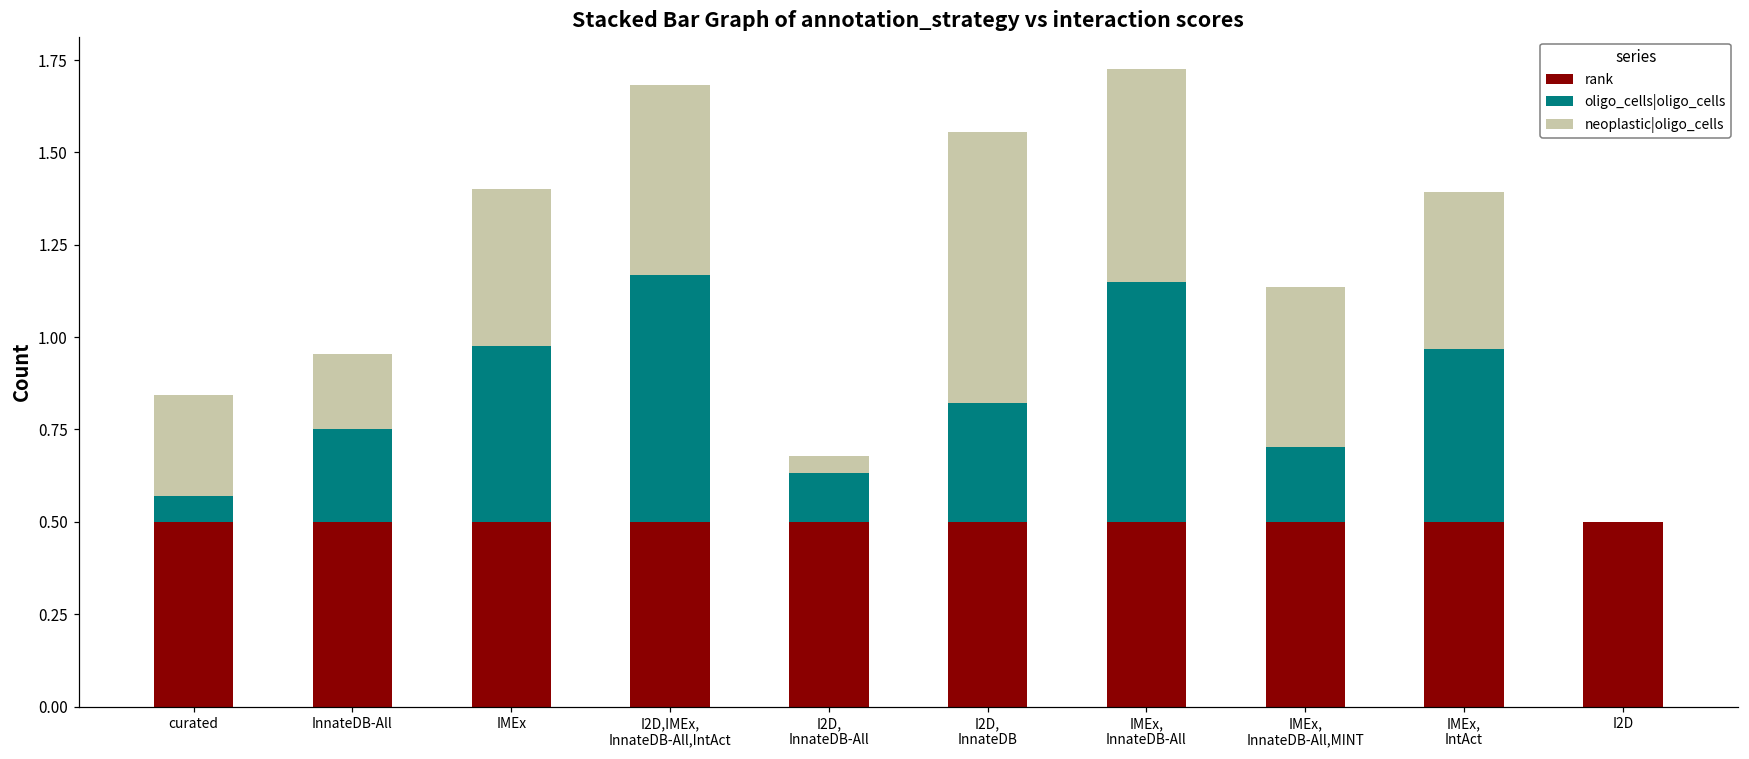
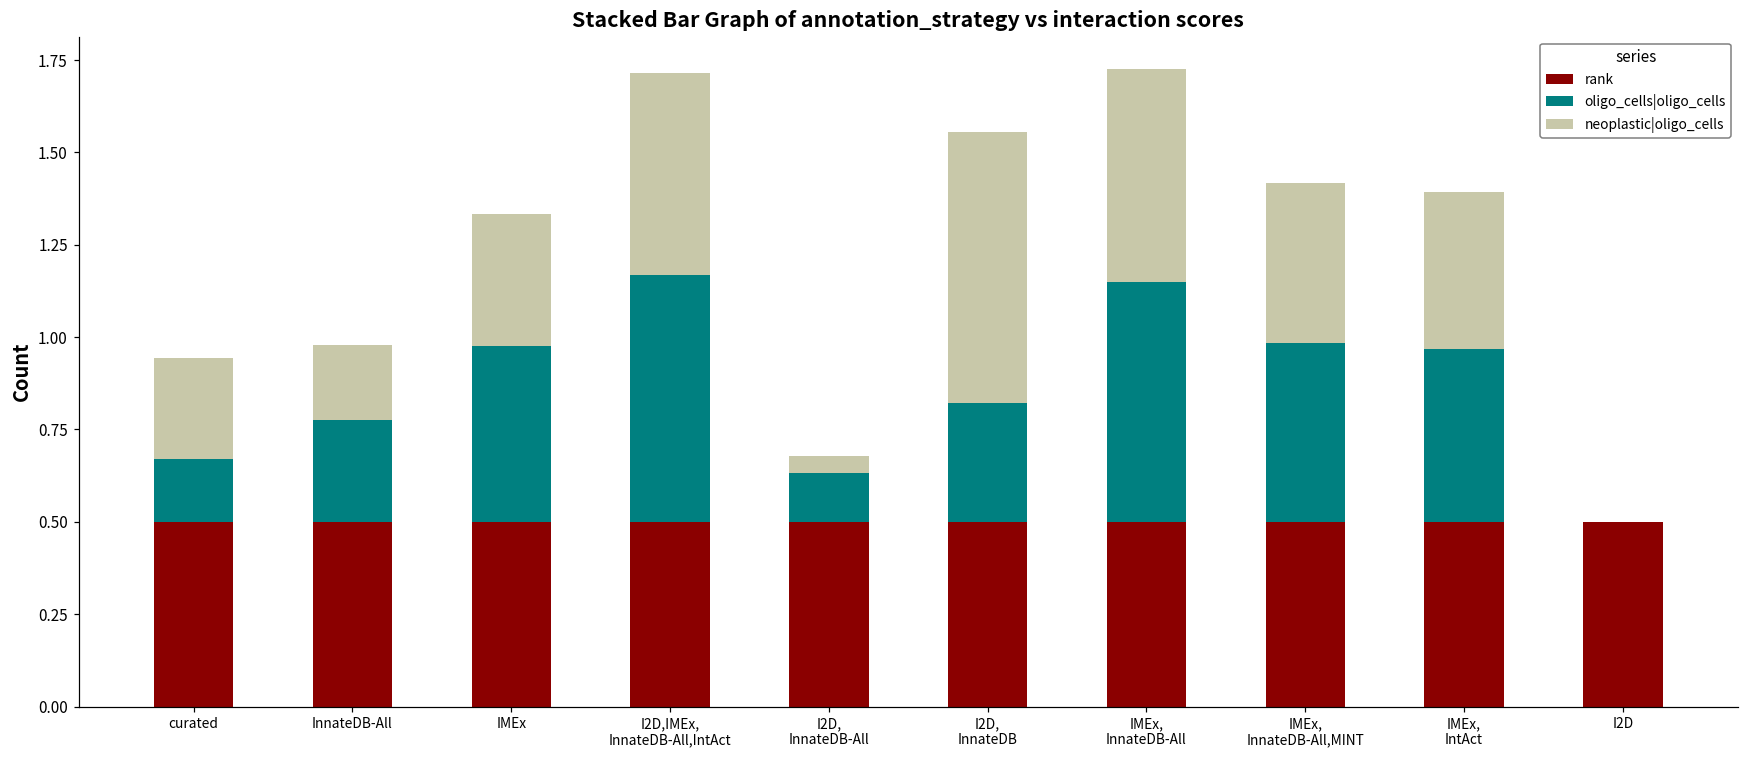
  {
    "rank": {
      "curated": 0.50,
      "InnateDB-All": 0.50,
      "IMEx": 0.50,
      "I2D,IMEx, InnateDB-All,IntAct": 0.50,
      "I2D, InnateDB-All": 0.50,
      "I2D, InnateDB": 0.50,
      "IMEx, InnateDB-All": 0.50,
      "IMEx, InnateDB-All,MINT": 0.50,
      "IMEx, IntAct": 0.50,
      "I2D": 0.50
    },
    "oligo_cells|oligo_cells": {
-     "curated": 0.07,
-     "InnateDB-All": 0.25,
+     "curated": 0.17,
+     "InnateDB-All": 0.28,
      "IMEx": 0.48,
      "I2D,IMEx, InnateDB-All,IntAct": 0.67,
      "I2D, InnateDB-All": 0.13,
      "I2D, InnateDB": 0.32,
      "IMEx, InnateDB-All": 0.65,
-     "IMEx, InnateDB-All,MINT": 0.20,
+     "IMEx, InnateDB-All,MINT": 0.48,
      "IMEx, IntAct": 0.47,
      "I2D": 0.00
    },
    "neoplastic|oligo_cells": {
      "curated": 0.27,
      "InnateDB-All": 0.20,
-     "IMEx": 0.43,
-     "I2D,IMEx, InnateDB-All,IntAct": 0.51,
+     "IMEx": 0.35,
+     "I2D,IMEx, InnateDB-All,IntAct": 0.55,
      "I2D, InnateDB-All": 0.05,
      "I2D, InnateDB": 0.73,
      "IMEx, InnateDB-All": 0.58,
      "IMEx, InnateDB-All,MINT": 0.43,
      "IMEx, IntAct": 0.42,
      "I2D": 0.00
    }
  }
